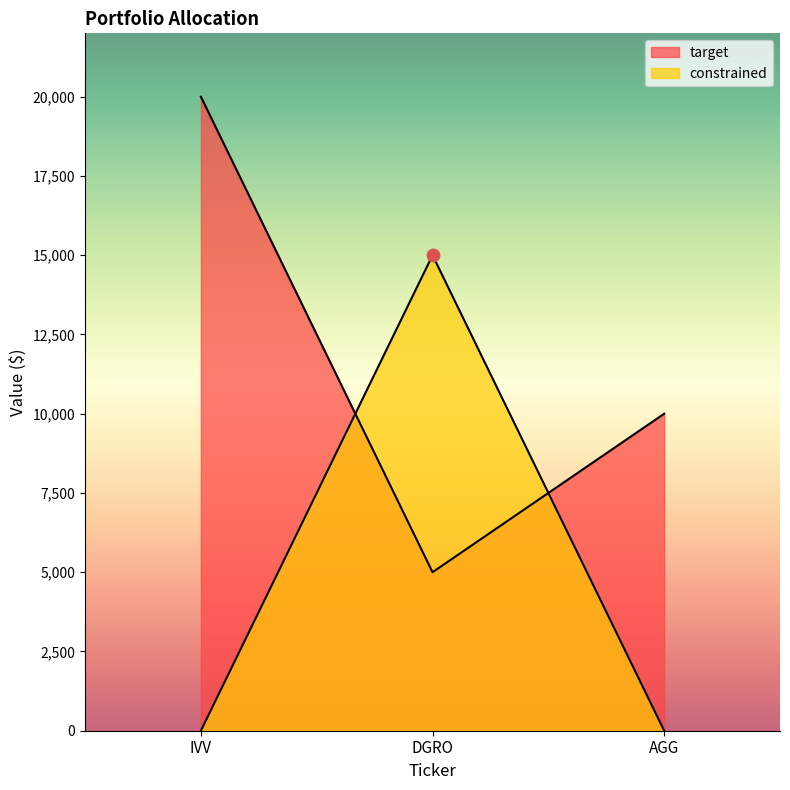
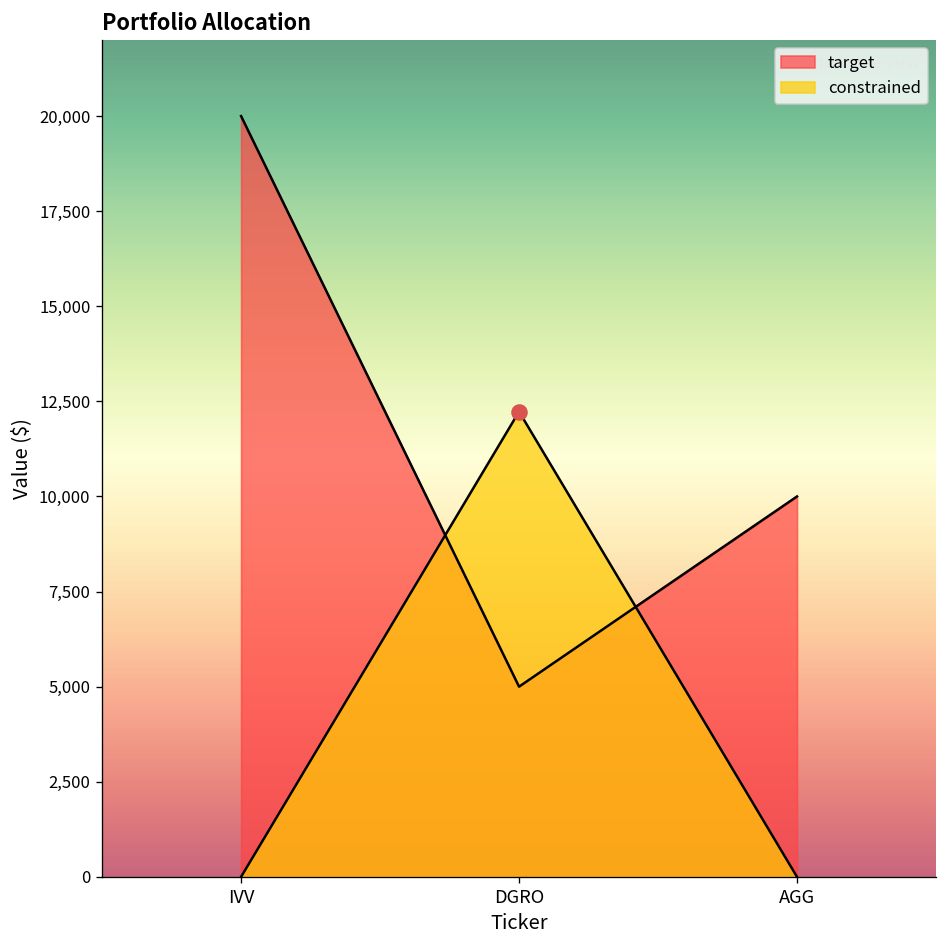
  {
    "constrained": {
      "IVV": "0",
-     "DGRO": "15,000",
+     "DGRO": "12,200",
      "AGG": "0"
    }
  }
